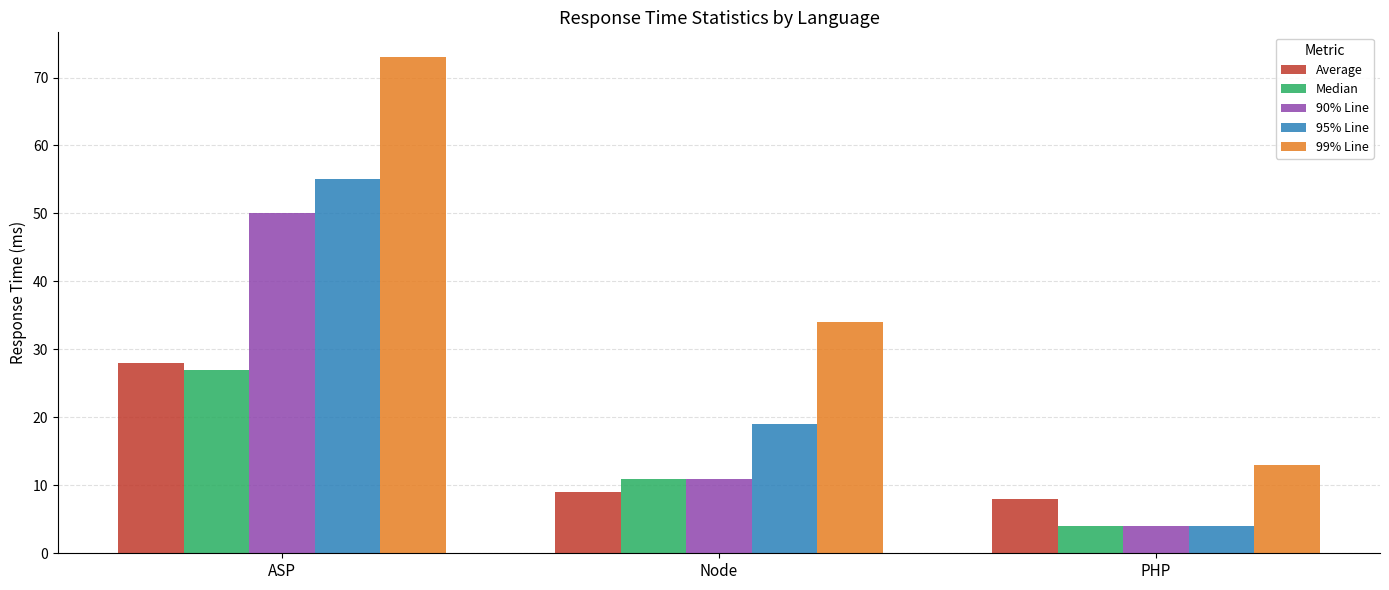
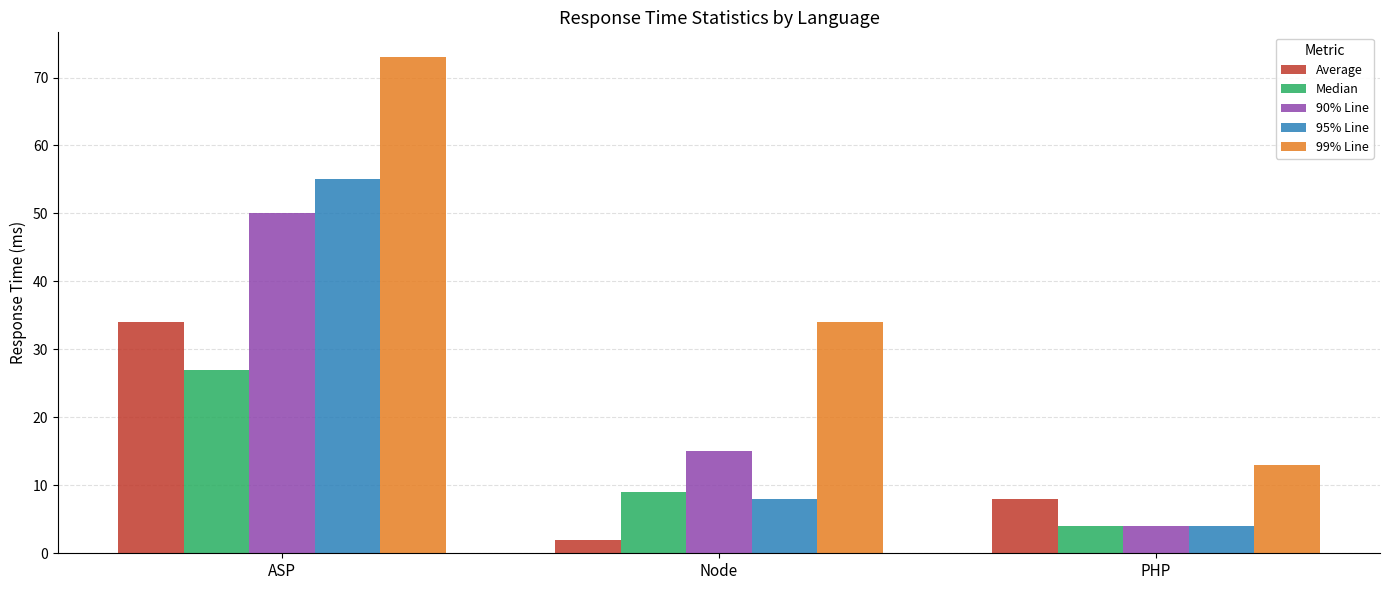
  {
    "Average": {
-     "ASP": 28,
-     "Node": 9,
+     "ASP": 34,
+     "Node": 2,
      "PHP": 8
    },
    "Median": {
      "ASP": 27,
-     "Node": 11,
+     "Node": 9,
      "PHP": 4
    },
    "90% Line": {
      "ASP": 50,
-     "Node": 11,
+     "Node": 15,
      "PHP": 4
    },
    "95% Line": {
      "ASP": 55,
-     "Node": 19,
+     "Node": 8,
      "PHP": 4
    },
    "99% Line": {
      "ASP": 73,
      "Node": 34,
      "PHP": 13
    }
  }
